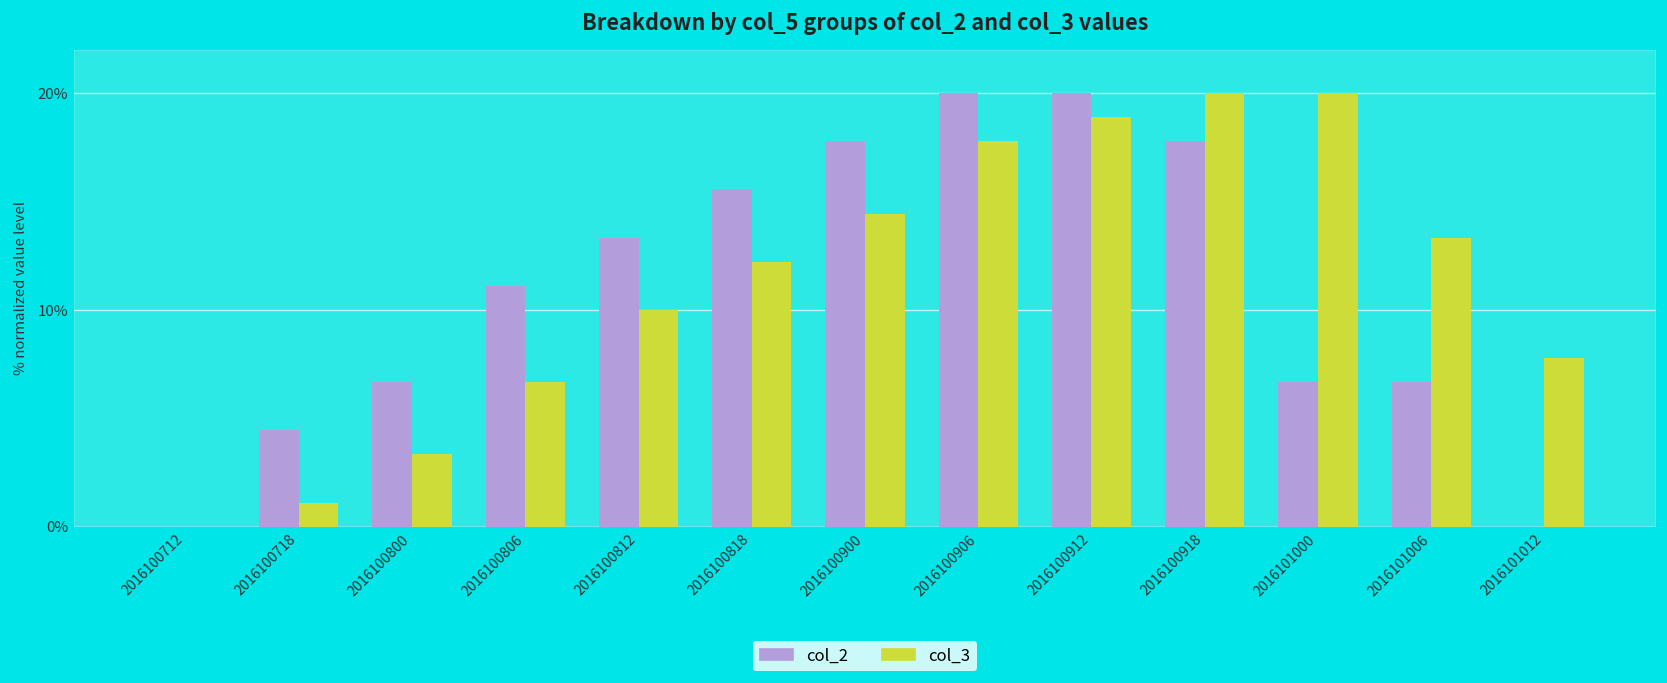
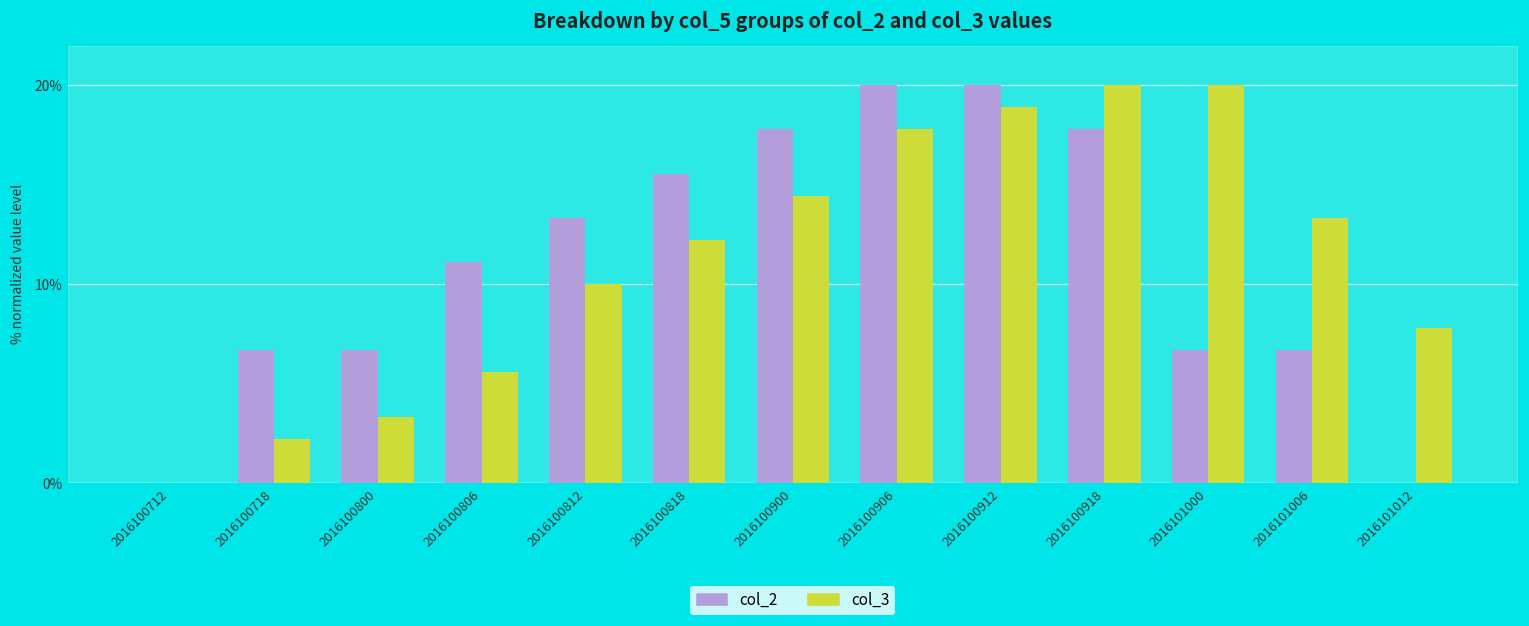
  {
    "col_2": {
      "2016100712": "0.0%",
-     "2016100718": "4.4%",
+     "2016100718": "6.7%",
      "2016100800": "6.7%",
      "2016100806": "11.1%",
      "2016100812": "13.3%",
      "2016100818": "15.6%",
      "2016100900": "17.8%",
      "2016100906": "20.0%",
      "2016100912": "20.0%",
      "2016100918": "17.8%",
      "2016101000": "6.7%",
      "2016101006": "6.7%",
      "2016101012": "0.0%"
    },
    "col_3": {
      "2016100712": "0.0%",
-     "2016100718": "1.1%",
+     "2016100718": "2.2%",
      "2016100800": "3.3%",
-     "2016100806": "6.7%",
+     "2016100806": "5.6%",
      "2016100812": "10.0%",
      "2016100818": "12.2%",
      "2016100900": "14.4%",
      "2016100906": "17.8%",
      "2016100912": "18.9%",
      "2016100918": "20.0%",
      "2016101000": "20.0%",
      "2016101006": "13.3%",
      "2016101012": "7.8%"
    }
  }
